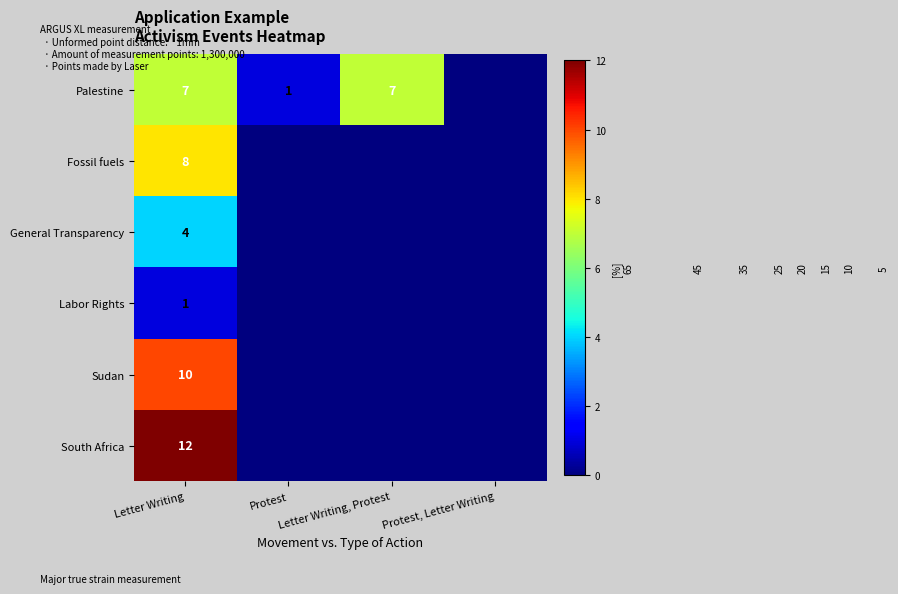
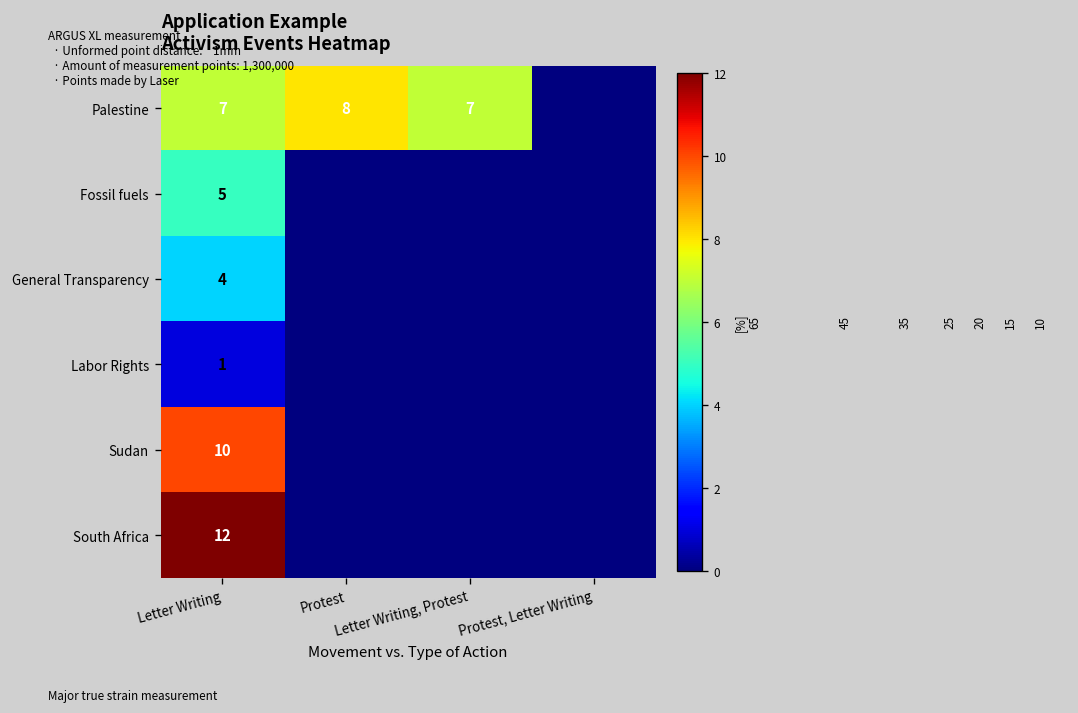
  {
    "Palestine": {
      "Letter Writing": 7,
-     "Protest": 1,
+     "Protest": 8,
      "Letter Writing, Protest": 7
    },
    "Fossil fuels": {
-     "Letter Writing": 8
+     "Letter Writing": 5
    },
    "General Transparency": {
      "Letter Writing": 4
    },
    "Labor Rights": {
      "Letter Writing": 1
    },
    "Sudan": {
      "Letter Writing": 10
    },
    "South Africa": {
      "Letter Writing": 12
    }
  }
